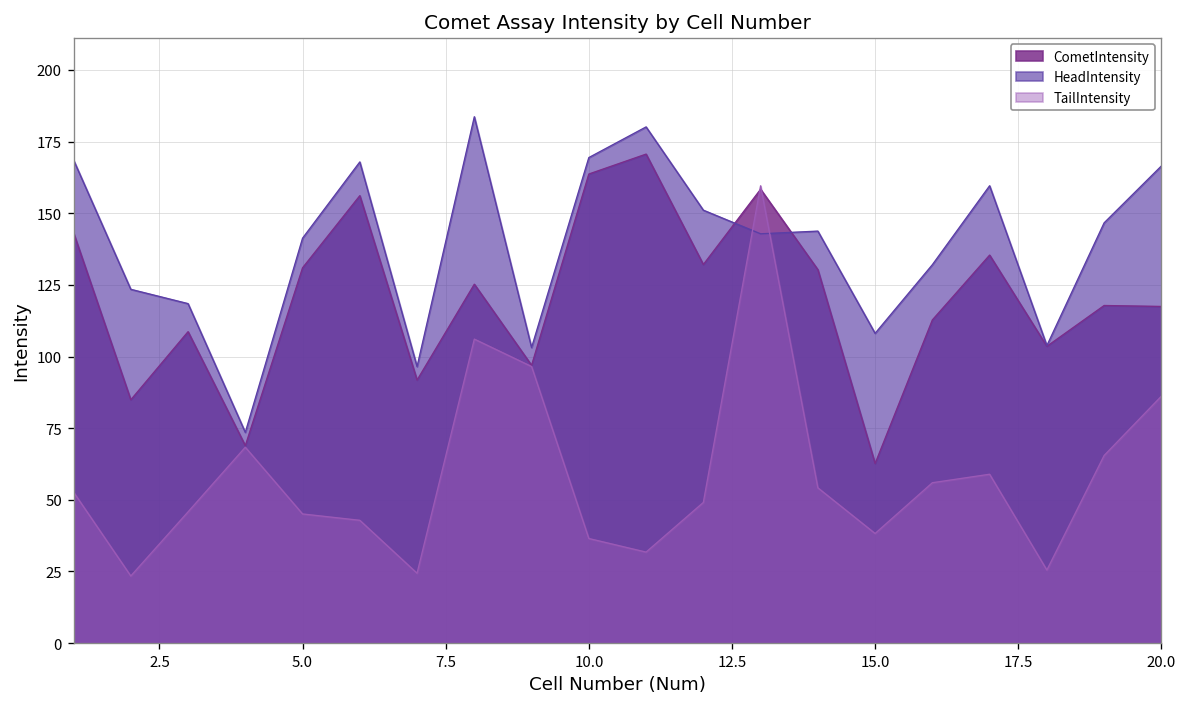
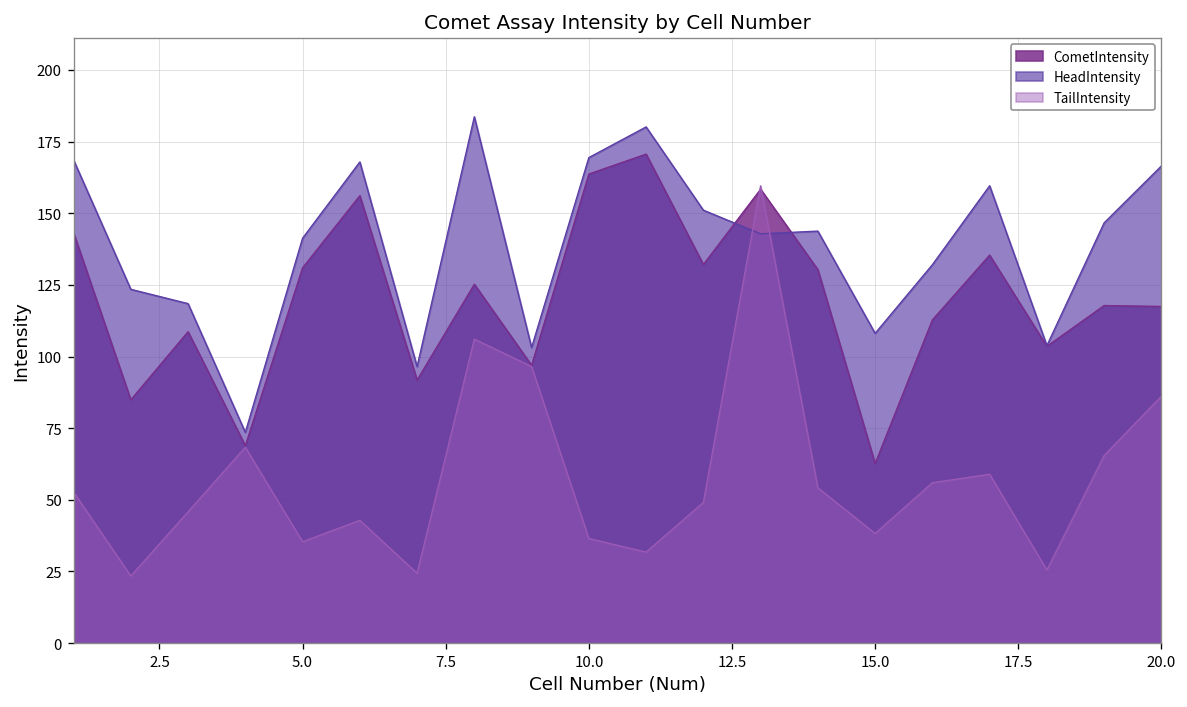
  {
    "TailIntensity": {
-     "5.0": 45,
+     "5.0": 35,
      "10.0": 36,
      "15.0": 38,
      "20.0": 86
    }
  }
